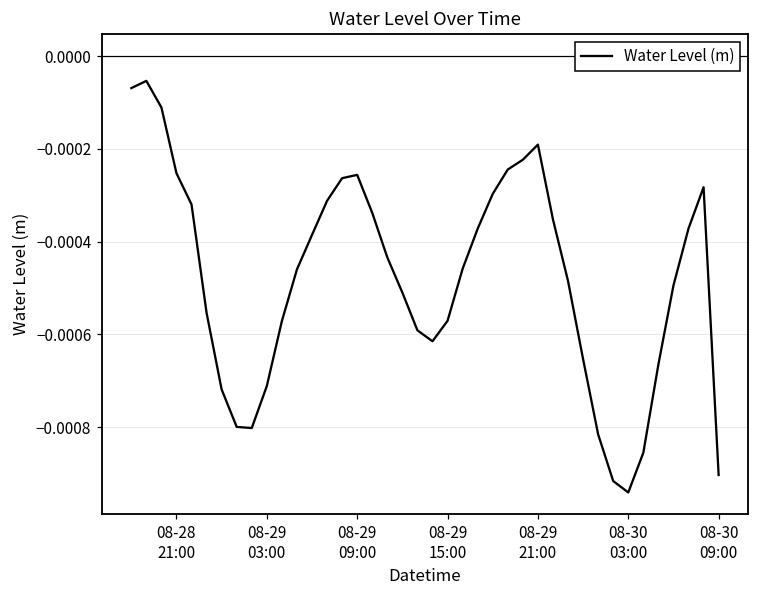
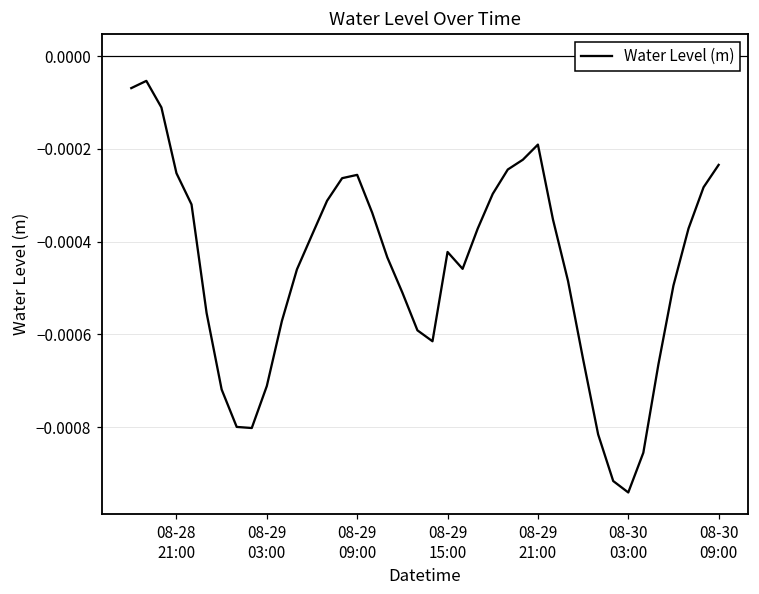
  {
    "08-28 21:00": -0.00025,
    "08-29 03:00": -0.00071,
    "08-29 09:00": -0.00026,
-   "08-29 15:00": -0.00057,
+   "08-29 15:00": -0.00042,
    "08-29 21:00": -0.00019,
    "08-30 03:00": -0.00094,
-   "08-30 09:00": -0.00090
+   "08-30 09:00": -0.00023
  }
